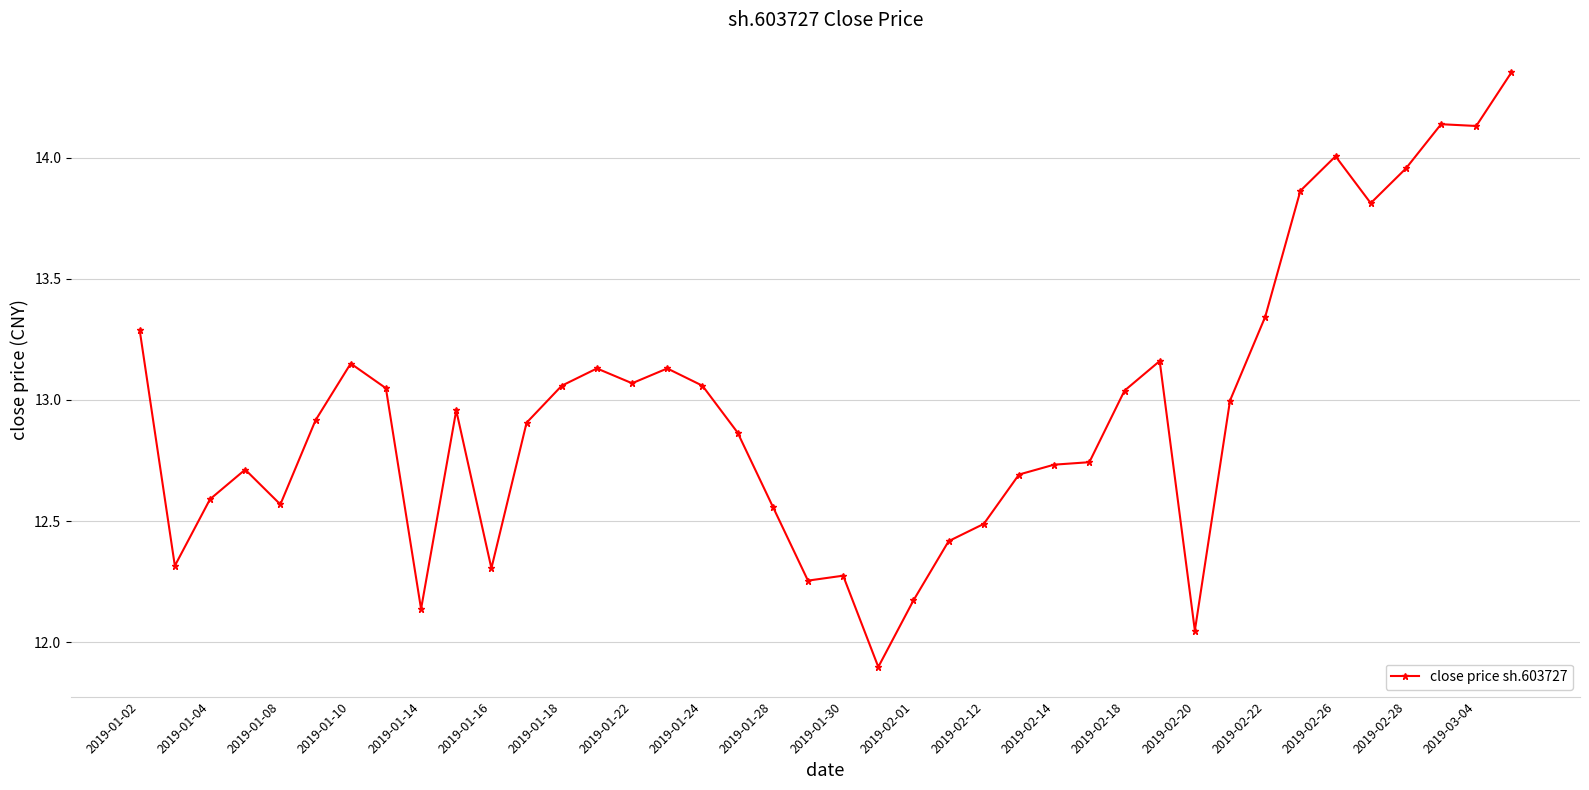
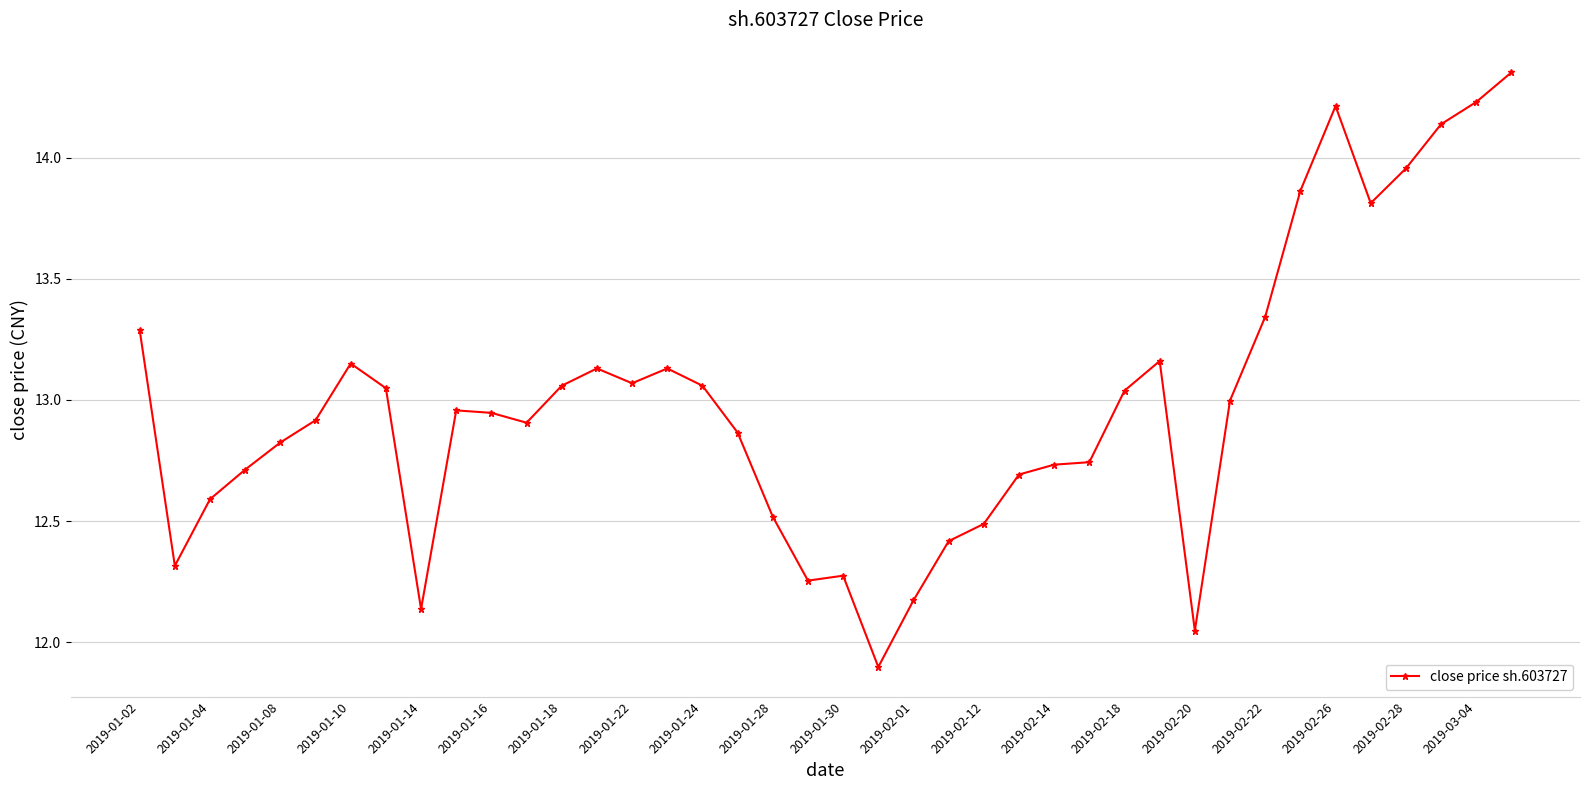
  {
    "2019-01-02": 13.29,
    "2019-01-04": 12.59,
-   "2019-01-08": 12.57,
+   "2019-01-08": 12.82,
    "2019-01-10": 13.15,
    "2019-01-14": 12.14,
-   "2019-01-16": 12.31,
+   "2019-01-16": 12.95,
    "2019-01-18": 13.06,
    "2019-01-22": 13.07,
    "2019-01-24": 13.06,
-   "2019-01-28": 12.56,
+   "2019-01-28": 12.52,
    "2019-01-30": 12.28,
    "2019-02-01": 12.17,
    "2019-02-12": 12.49,
    "2019-02-14": 12.73,
    "2019-02-18": 13.04,
    "2019-02-20": 12.05,
    "2019-02-22": 13.34,
-   "2019-02-26": 14.01,
+   "2019-02-26": 14.21,
    "2019-02-28": 13.96,
-   "2019-03-04": 14.13
+   "2019-03-04": 14.23
  }
